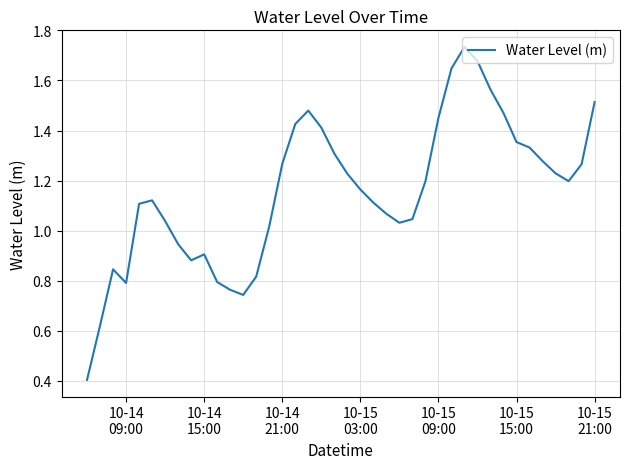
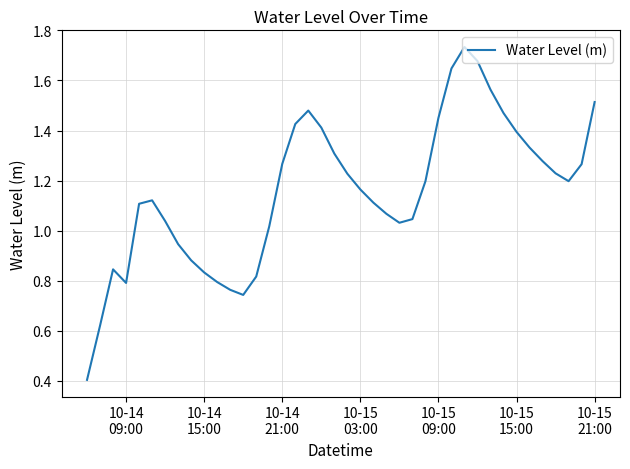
  {
    "10-14 09:00": 0.79,
-   "10-14 15:00": 0.91,
+   "10-14 15:00": 0.83,
    "10-14 21:00": 1.27,
    "10-15 03:00": 1.16,
    "10-15 09:00": 1.45,
-   "10-15 15:00": 1.35,
+   "10-15 15:00": 1.39,
    "10-15 21:00": 1.51
  }
